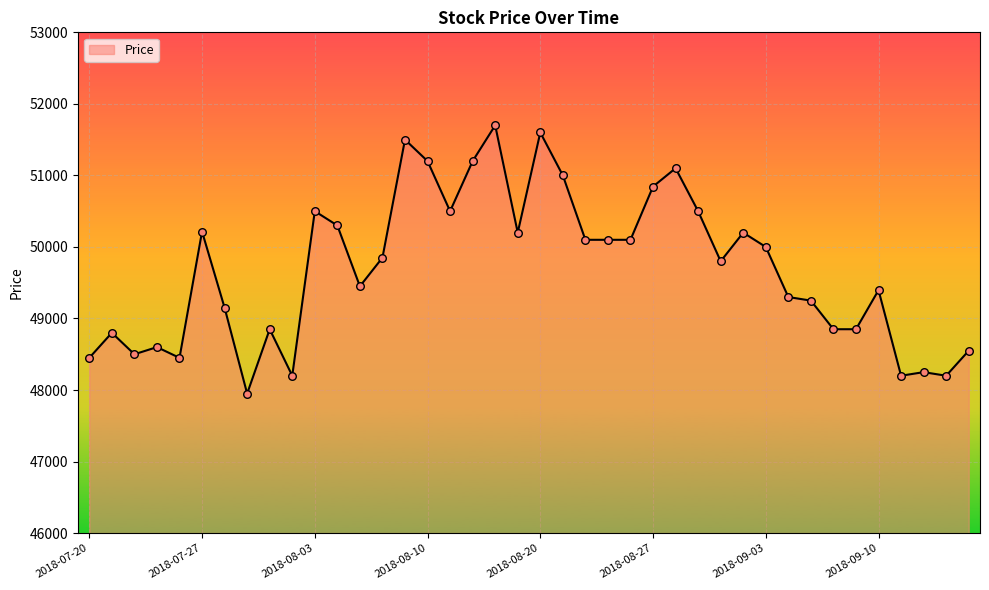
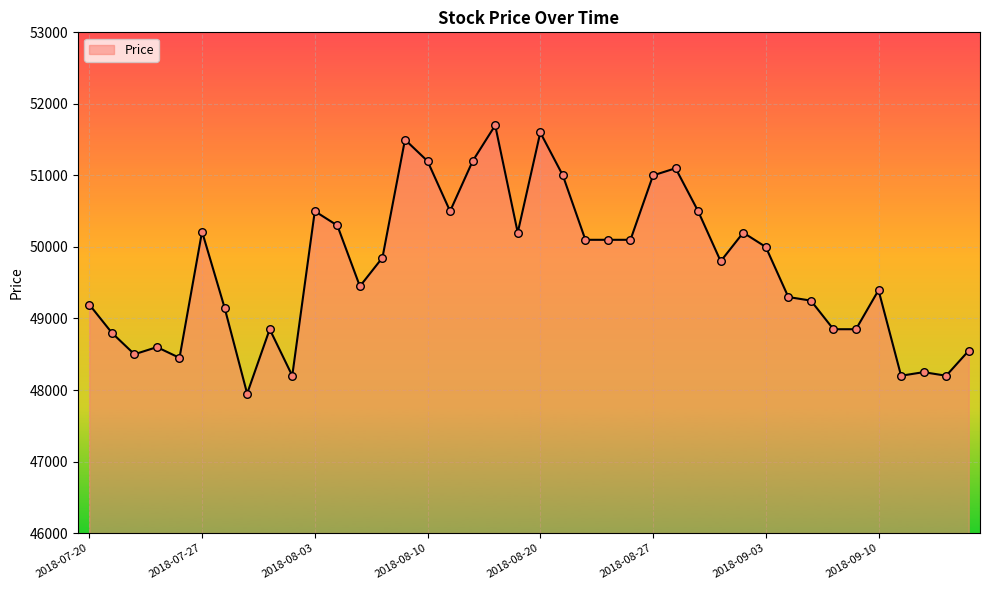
  {
-   "2018-07-20": 48500,
+   "2018-07-20": 49200,
    "2018-07-27": 50200,
    "2018-08-03": 50500,
    "2018-08-10": 51200,
    "2018-08-20": 51600,
-   "2018-08-27": 50800,
+   "2018-08-27": 51000,
    "2018-09-03": 50000,
    "2018-09-10": 49400
  }
